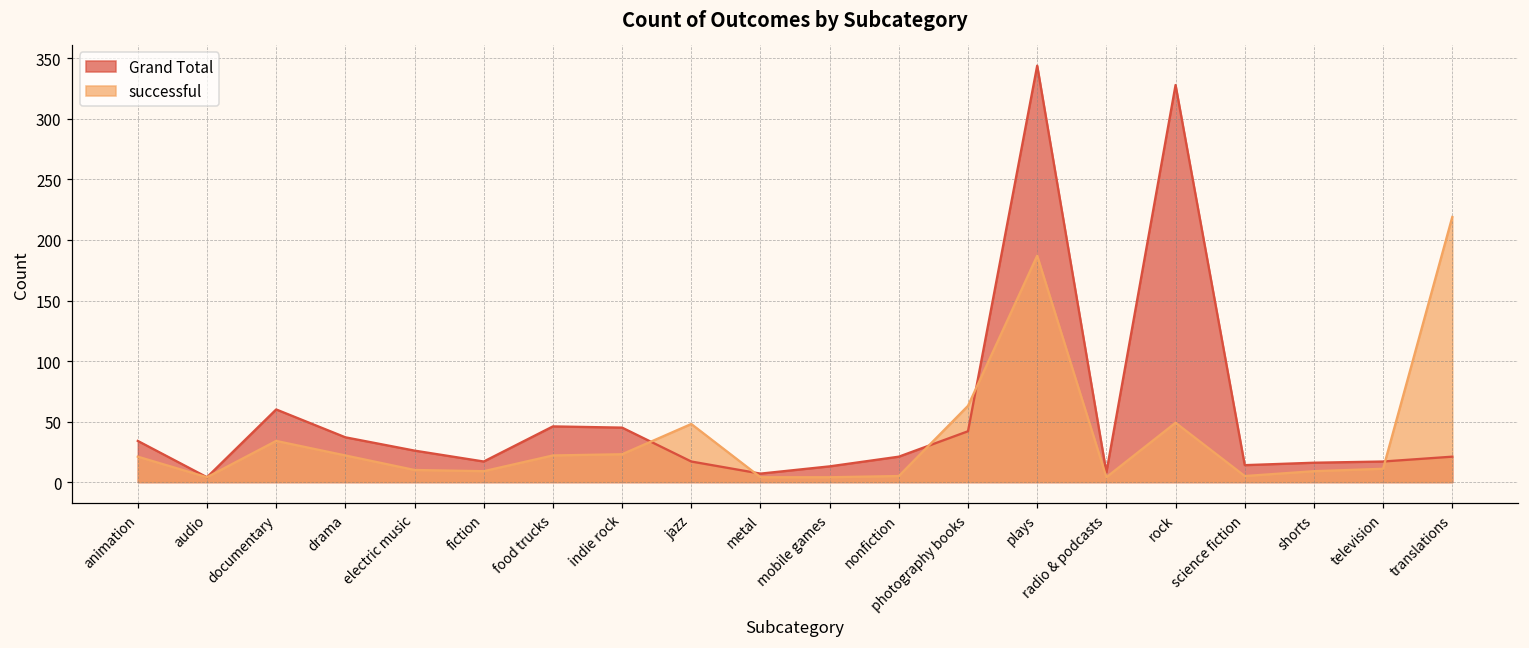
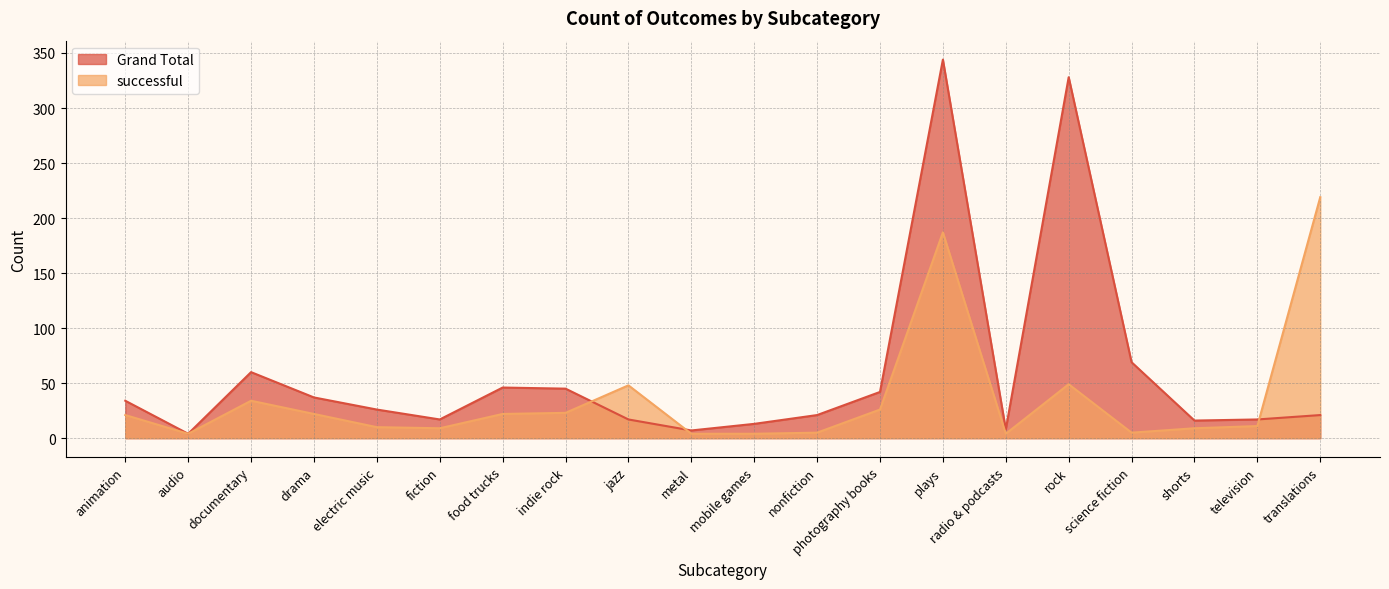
  {
    "Grand Total": {
      "animation": 34,
      "documentary": 60,
      "drama": 37,
      "electric music": 26,
      "fiction": 17,
      "food trucks": 46,
      "indie rock": 45,
      "jazz": 17,
      "metal": 7,
      "mobile games": 13,
      "nonfiction": 21,
      "photography books": 42,
      "plays": 344,
      "radio & podcasts": 8,
      "rock": 328,
-     "science fiction": 14,
+     "science fiction": 69,
      "shorts": 16,
      "television": 17,
      "translations": 21
    },
    "successful": {
      "animation": 21,
      "documentary": 34,
      "drama": 22,
      "electric music": 10,
      "fiction": 9,
      "food trucks": 22,
      "indie rock": 23,
      "jazz": 48,
      "metal": 4,
      "mobile games": 4,
      "nonfiction": 5,
-     "photography books": 63,
+     "photography books": 26,
      "plays": 187,
      "radio & podcasts": 4,
      "rock": 49,
      "science fiction": 5,
      "shorts": 9,
      "television": 11,
      "translations": 219
    }
  }
